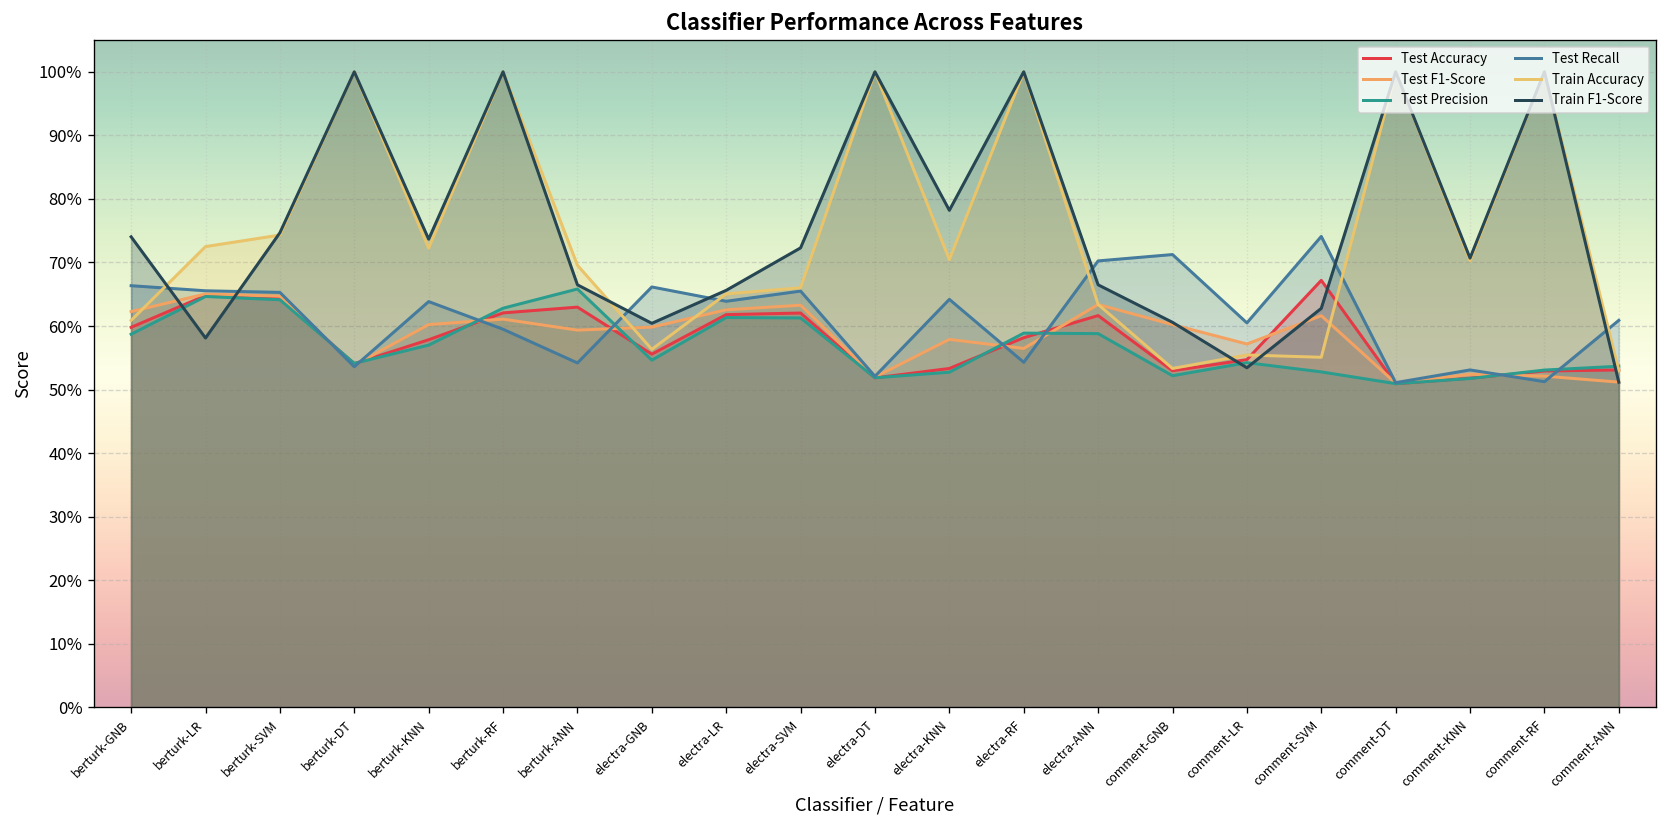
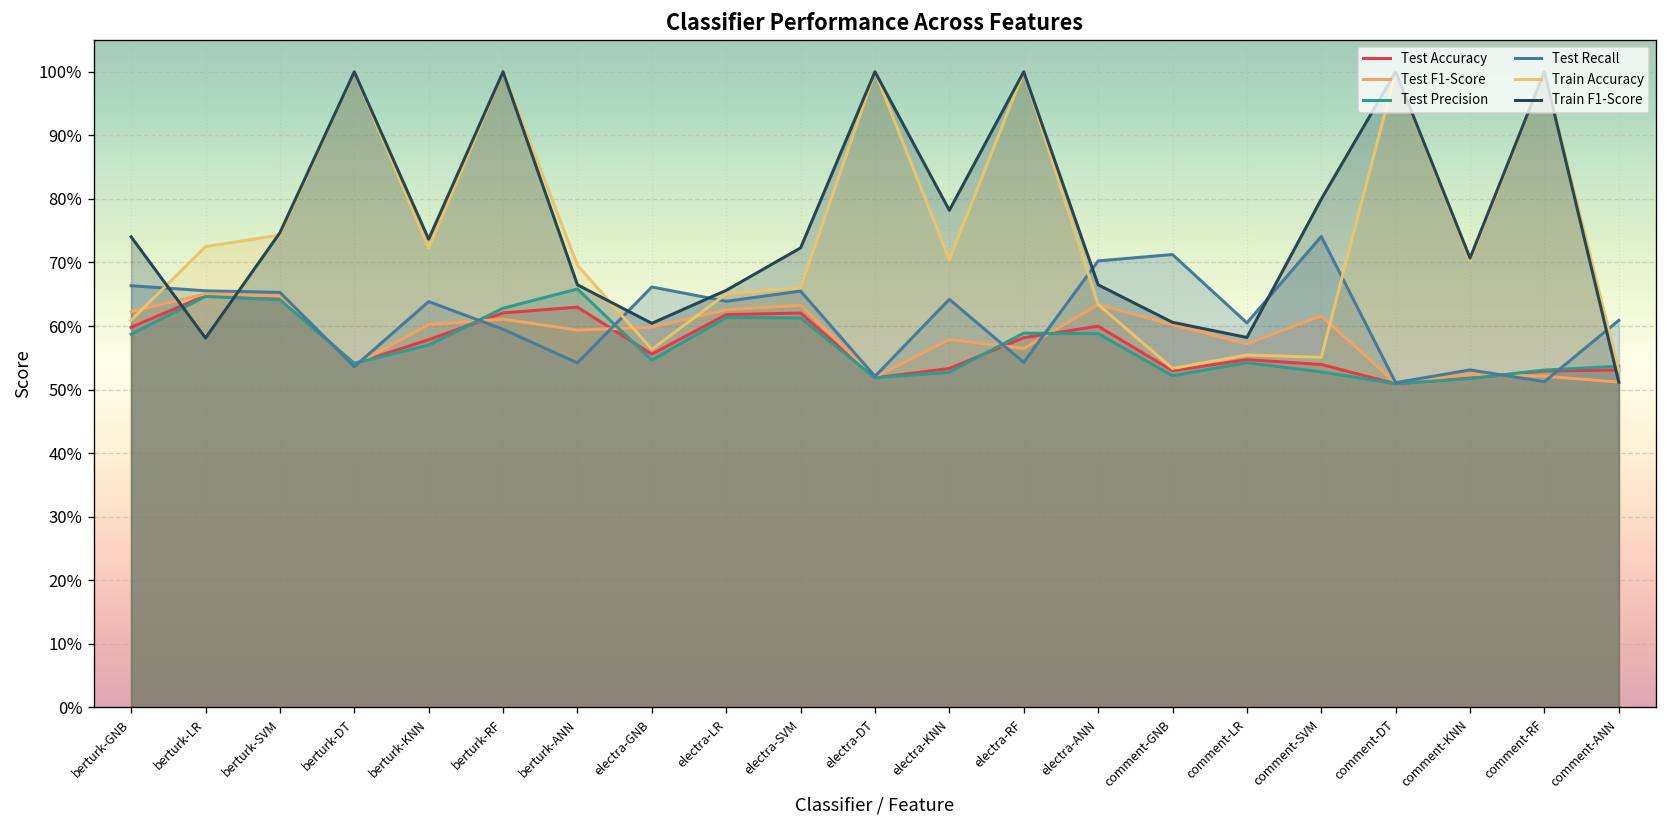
  {
    "Test Accuracy": {
      "berturk-GNB": "60%",
      "berturk-KNN": "58%",
      "berturk-RF": "62%",
      "berturk-ANN": "63%",
      "electra-GNB": "56%",
      "electra-SVM": "62%",
      "electra-KNN": "53%",
      "electra-RF": "58%",
-     "electra-ANN": "62%",
-     "comment-SVM": "67%"
+     "electra-ANN": "60%",
+     "comment-SVM": "54%"
    },
    "Train F1-Score": {
      "berturk-GNB": "74%",
      "berturk-LR": "58%",
      "berturk-KNN": "74%",
      "berturk-ANN": "66%",
      "electra-GNB": "60%",
      "electra-LR": "66%",
      "electra-SVM": "72%",
      "electra-KNN": "78%",
      "electra-ANN": "66%",
-     "comment-LR": "53%",
-     "comment-SVM": "63%"
+     "comment-LR": "58%",
+     "comment-SVM": "80%"
    }
  }
